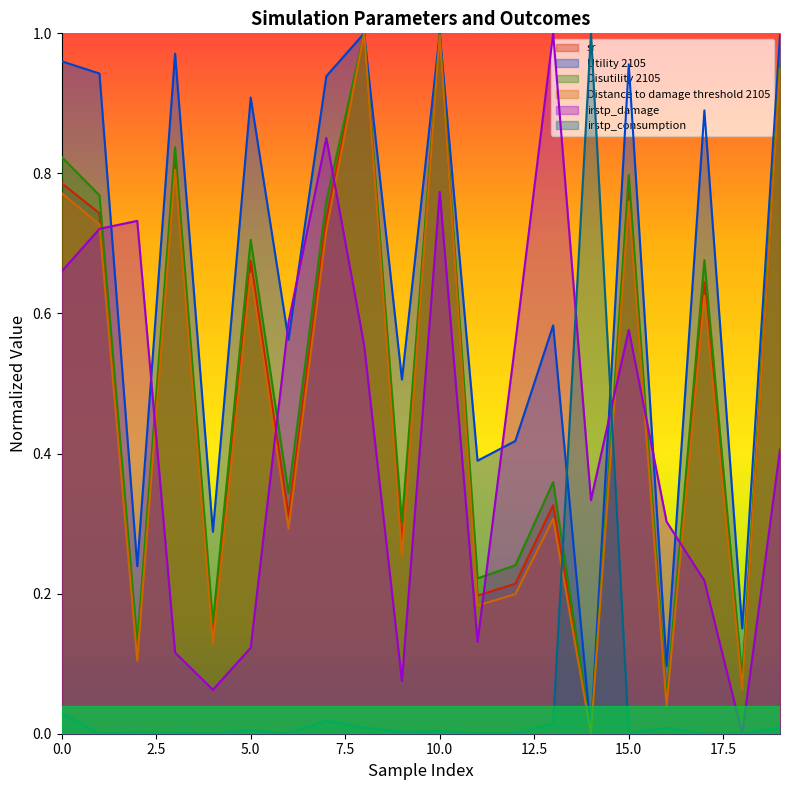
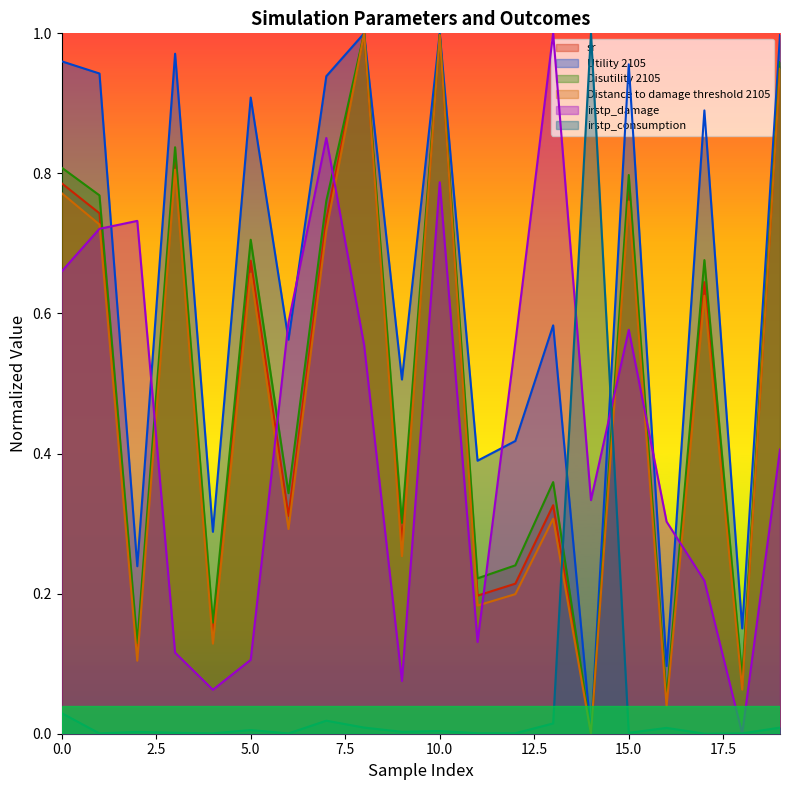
  {
    "Disutility 2105": {
-     "0.0": 0.82,
+     "0.0": 0.81,
      "5.0": 0.71,
      "15.0": 0.80
    },
    "irstp_damage": {
      "0.0": 0.66,
-     "5.0": 0.12,
-     "10.0": 0.77,
+     "5.0": 0.11,
+     "10.0": 0.79,
      "15.0": 0.58
    }
  }
